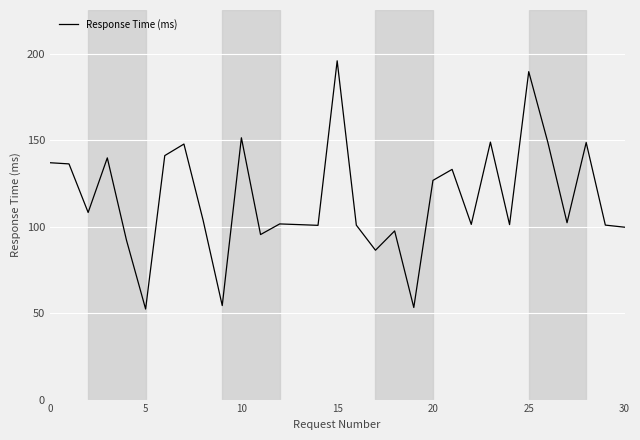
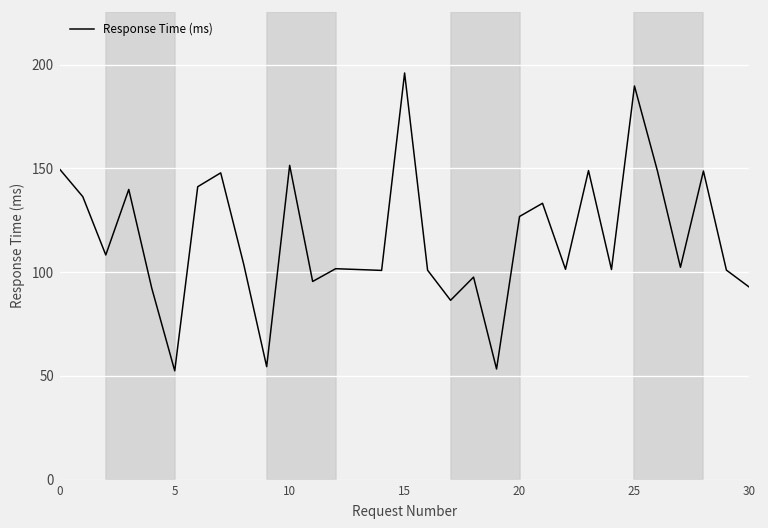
  {
-   "0": 137,
+   "0": 150,
    "5": 52,
    "10": 151,
    "15": 196,
    "20": 127,
    "25": 190,
-   "30": 100
+   "30": 93
  }
